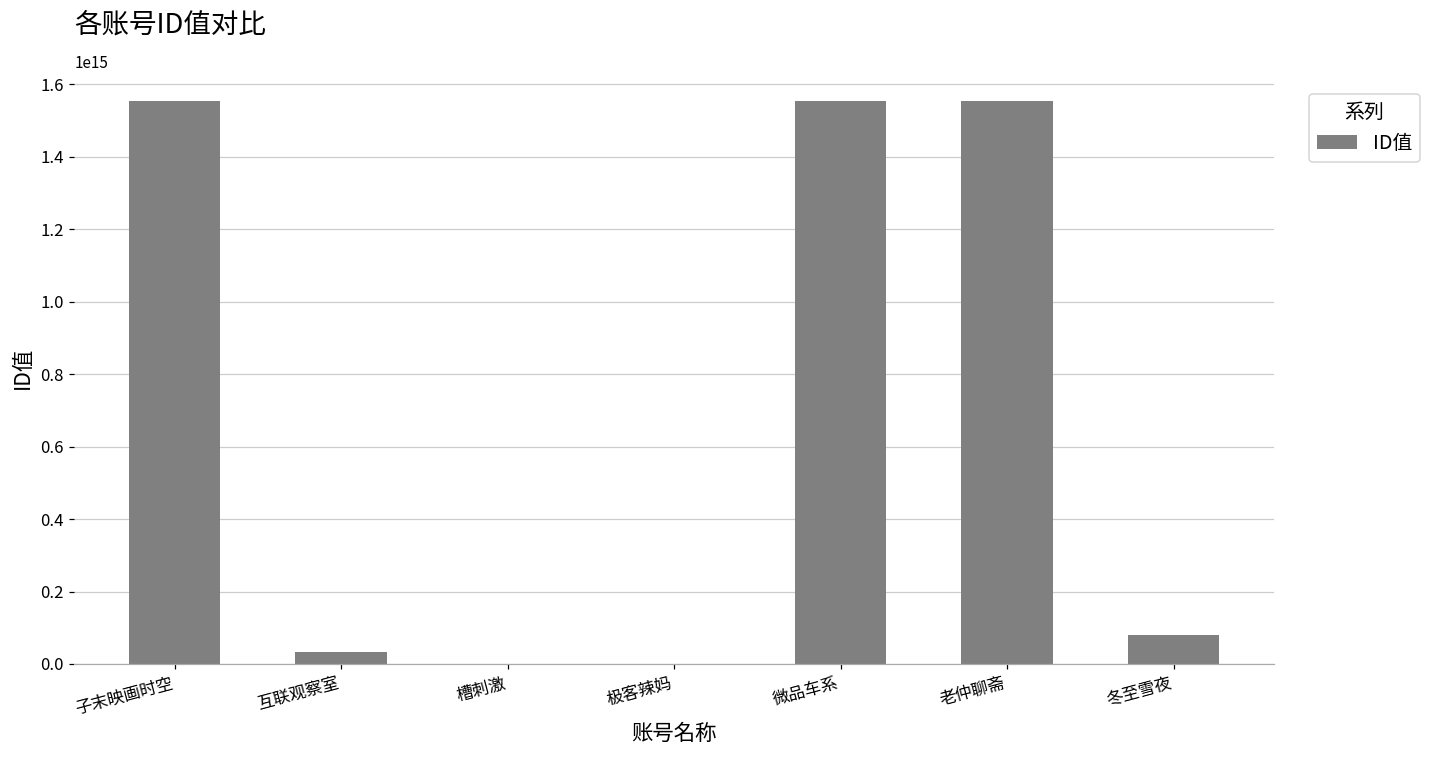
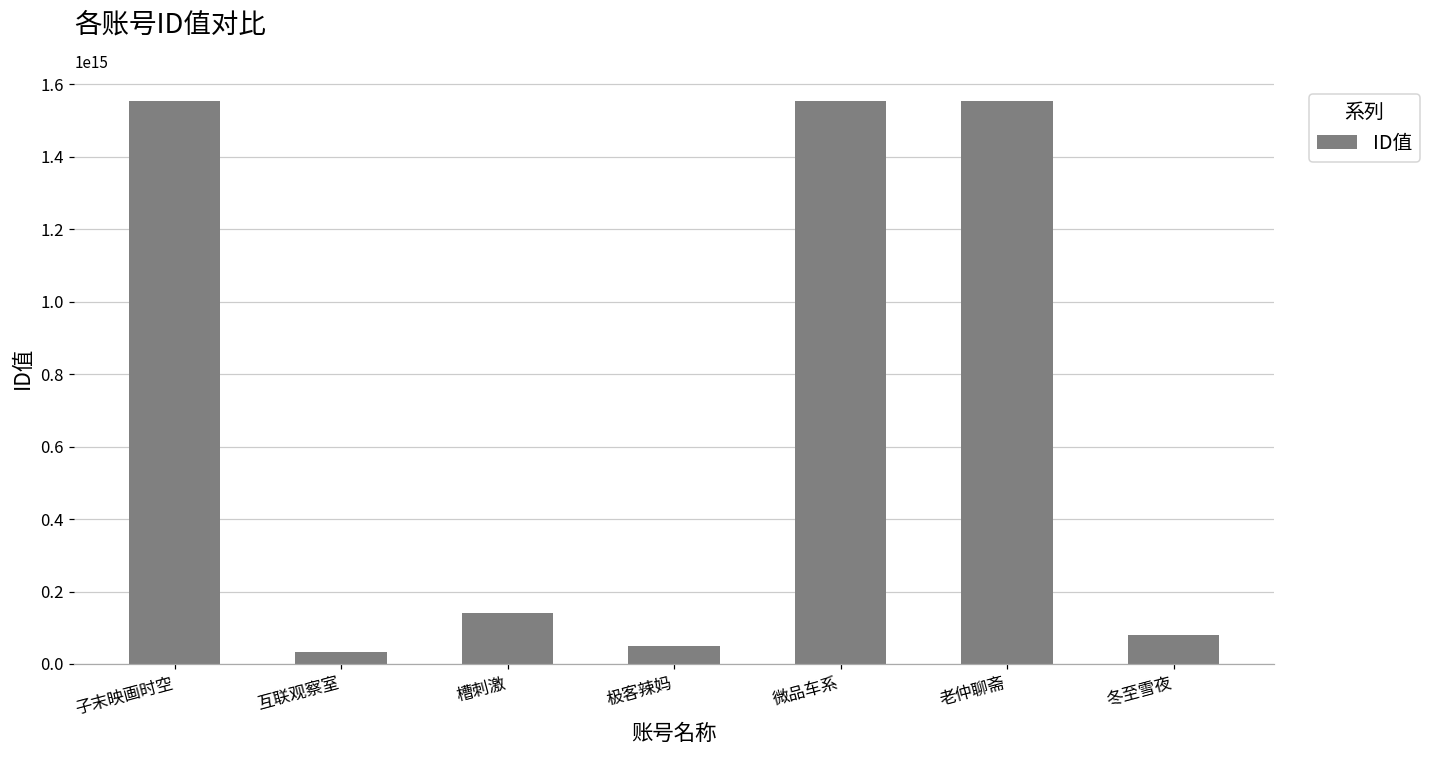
  {
    "子末映画时空": 1550000000000000,
    "互联观察室": 30000000000000,
-   "槽刺激": 0,
-   "极客辣妈": 0,
+   "槽刺激": 140000000000000,
+   "极客辣妈": 50000000000000,
    "微品车系": 1550000000000000,
    "老仲聊斋": 1550000000000000,
    "冬至雪夜": 80000000000000
  }
